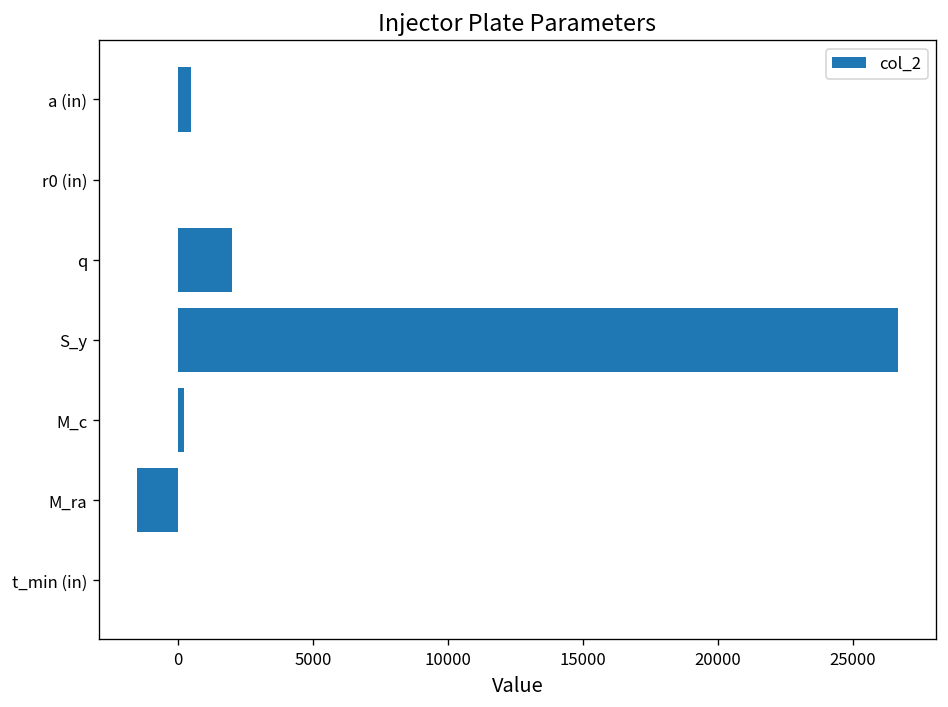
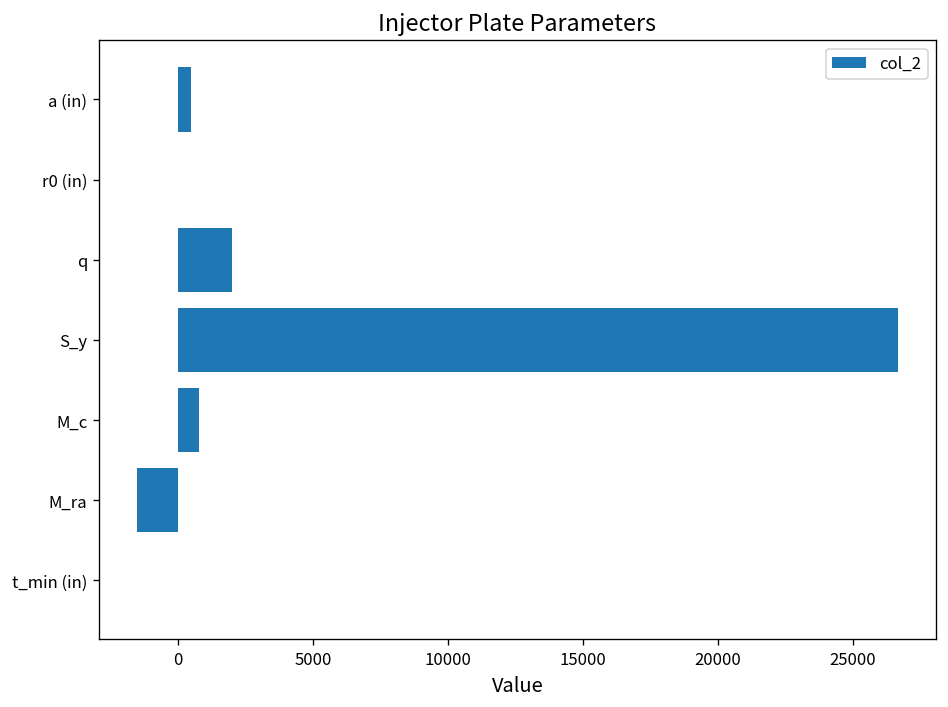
  {
    "a (in)": 500,
    "r0 (in)": 0,
    "q": 2000,
    "S_y": 26700,
-   "M_c": 200,
+   "M_c": 800,
    "M_ra": -1500
  }
